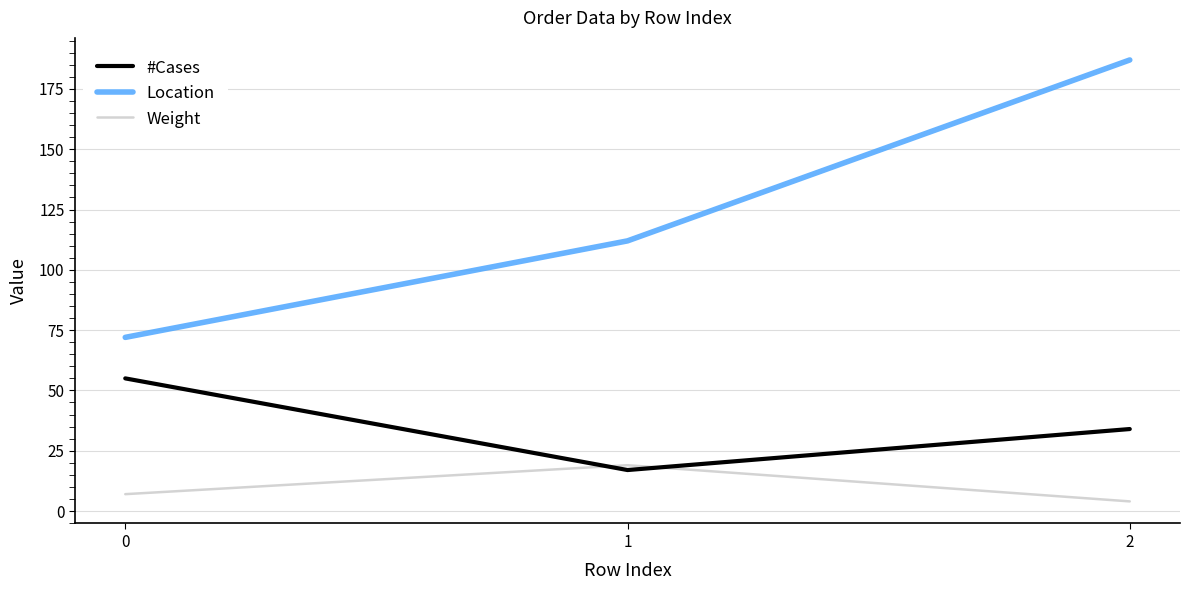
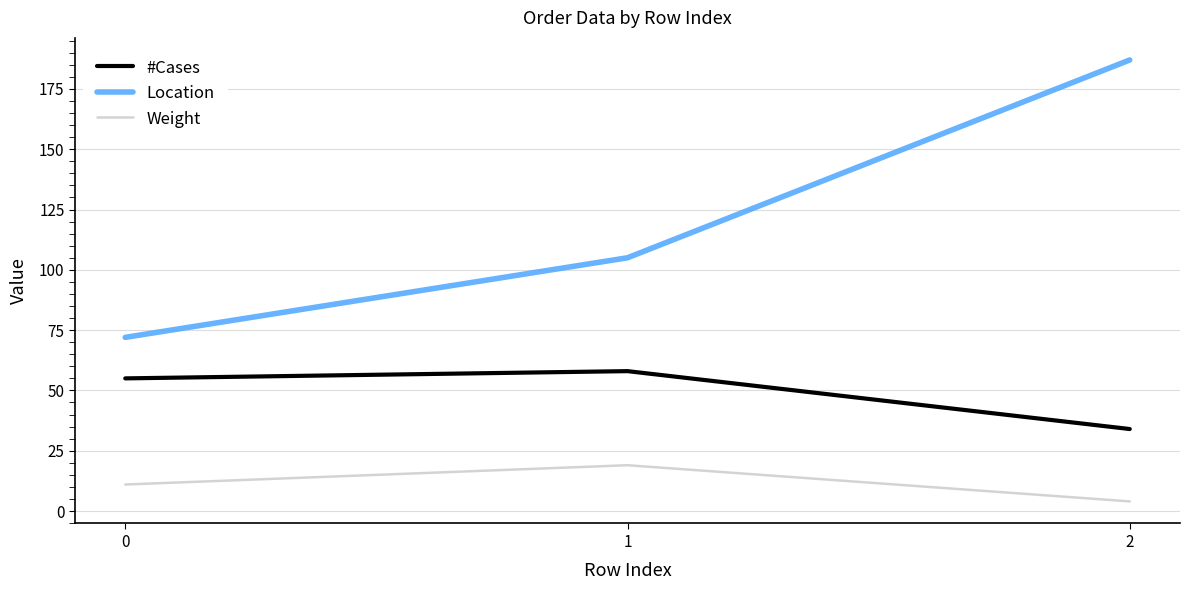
  {
    "#Cases": {
      "0": 55,
-     "1": 17,
+     "1": 58,
      "2": 34
    },
    "Location": {
      "0": 72,
-     "1": 112,
+     "1": 105,
      "2": 187
    },
    "Weight": {
-     "0": 7,
+     "0": 11,
      "1": 19,
      "2": 4
    }
  }
